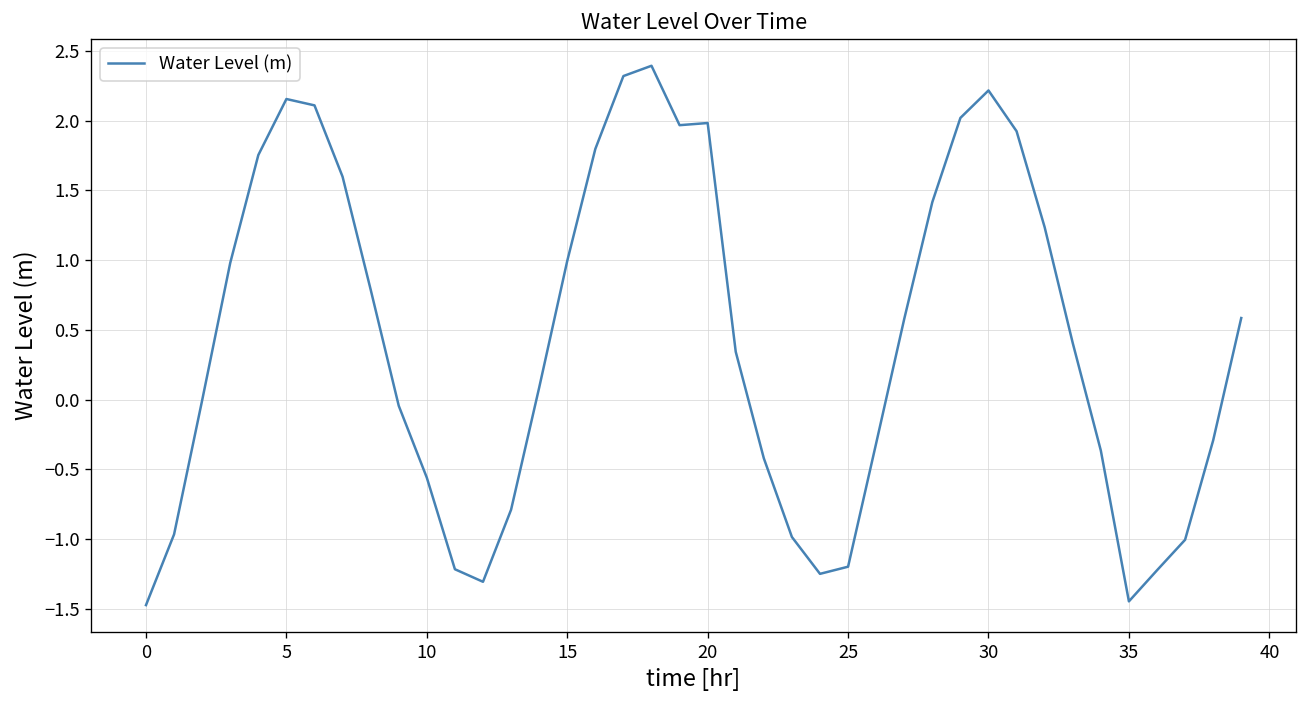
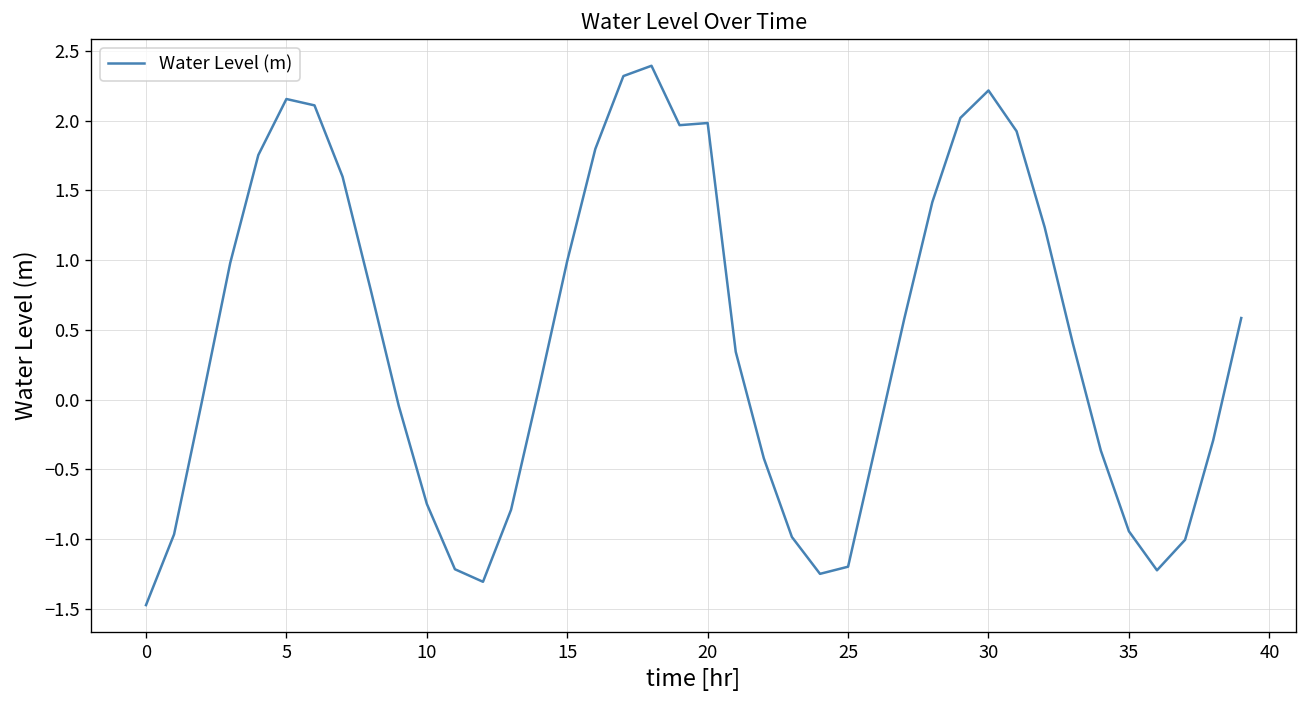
  {
    "0": -1.47,
    "5": 2.16,
-   "10": -0.56,
+   "10": -0.75,
    "15": 0.99,
    "20": 1.98,
    "25": -1.20,
    "30": 2.22,
-   "35": -1.45
+   "35": -0.94
  }
